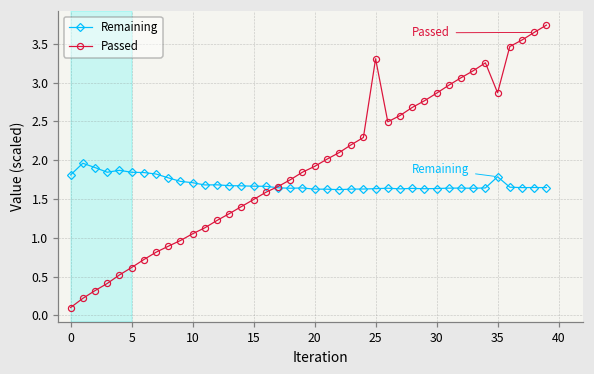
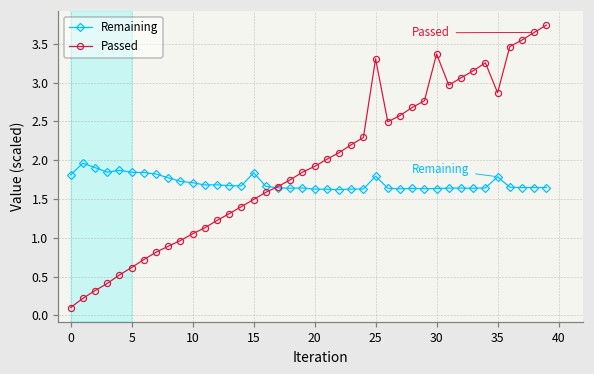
  {
    "Remaining": {
      "0": 1.8,
      "5": 1.8,
      "10": 1.7,
-     "15": 1.7,
+     "15": 1.8,
      "20": 1.6,
-     "25": 1.6,
+     "25": 1.8,
      "30": 1.6,
      "35": 1.8
    },
    "Passed": {
      "0": 0.1,
      "5": 0.6,
      "10": 1.1,
      "15": 1.5,
      "20": 1.9,
      "25": 3.3,
-     "30": 2.9,
+     "30": 3.4,
      "35": 2.9
    }
  }
